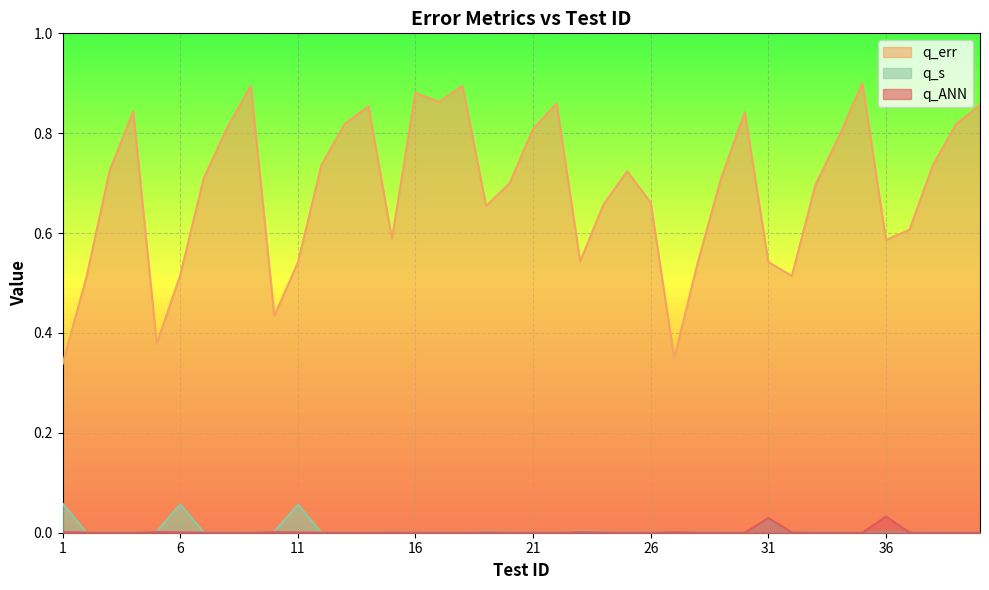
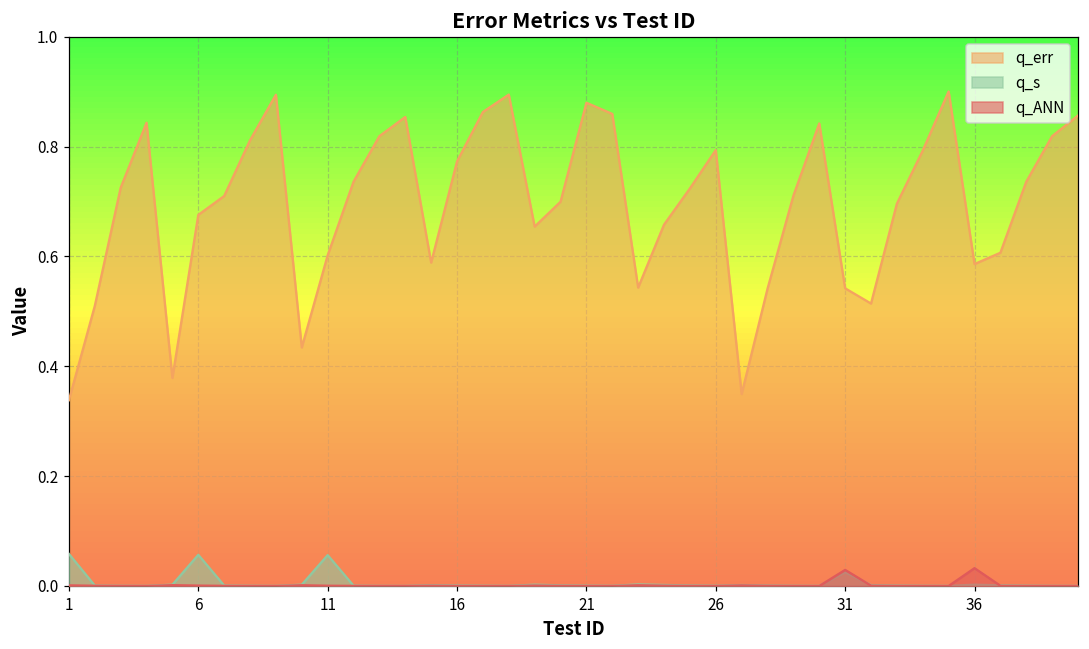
  {
    "q_err": {
      "1": 0.34,
-     "6": 0.52,
-     "11": 0.54,
-     "16": 0.88,
-     "21": 0.81,
-     "26": 0.66,
+     "6": 0.68,
+     "11": 0.60,
+     "16": 0.77,
+     "21": 0.88,
+     "26": 0.79,
      "31": 0.54,
      "36": 0.59
    },
    "q_s": {
      "1": 0.06,
      "6": 0.06,
      "11": 0.06,
      "36": 0.00
    },
    "q_ANN": {
      "1": 0.00,
      "6": 0.00,
      "11": 0.00,
      "36": 0.03
    }
  }
